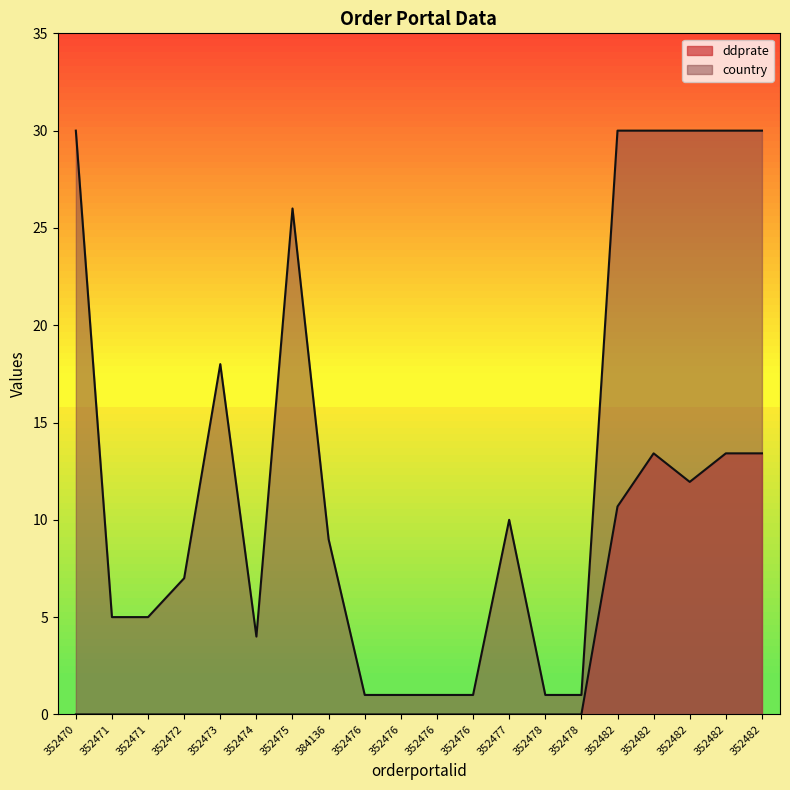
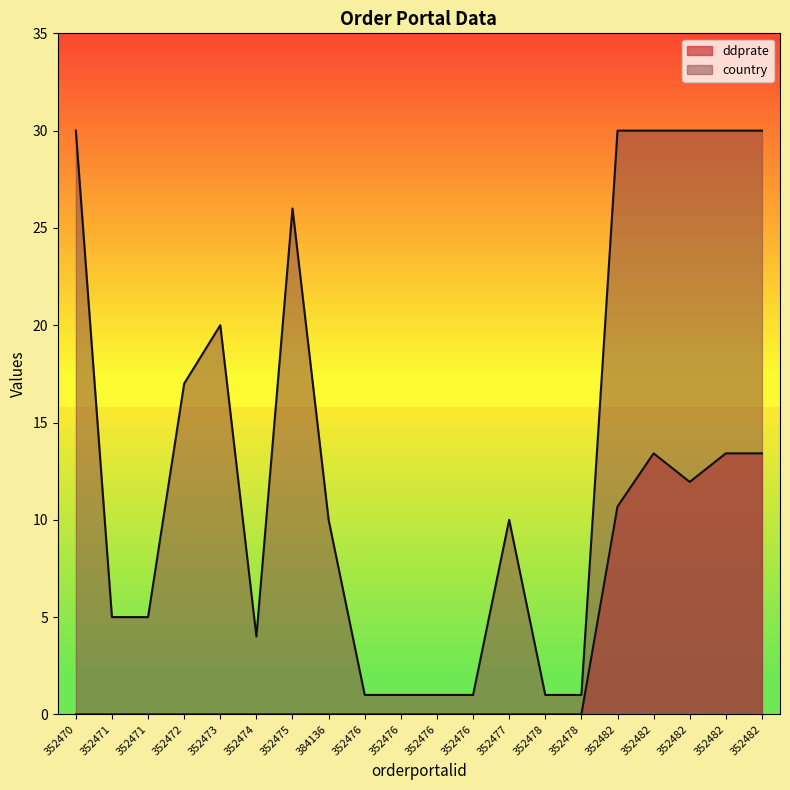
  {
    "ddprate": {
      "352470": 0,
      "352472": 0,
      "352473": 0,
      "352474": 0,
      "352475": 0,
      "384136": 0,
      "352477": 0
    },
    "country": {
      "352470": 30,
-     "352472": 7,
-     "352473": 18,
+     "352472": 17,
+     "352473": 20,
      "352474": 4,
      "352475": 26,
-     "384136": 9,
+     "384136": 10,
      "352477": 10
    }
  }
